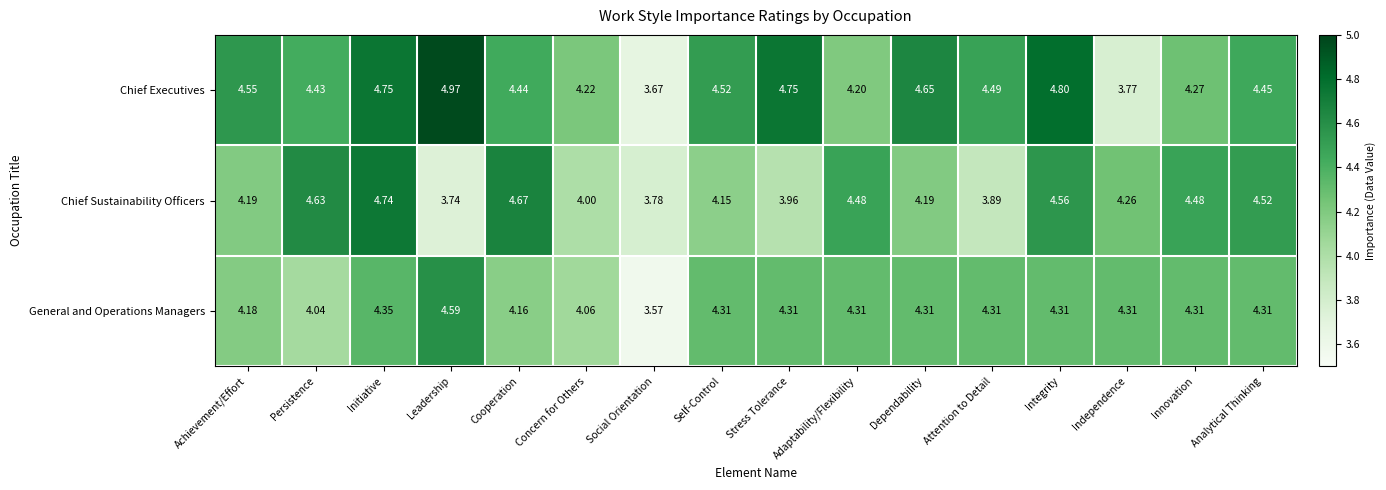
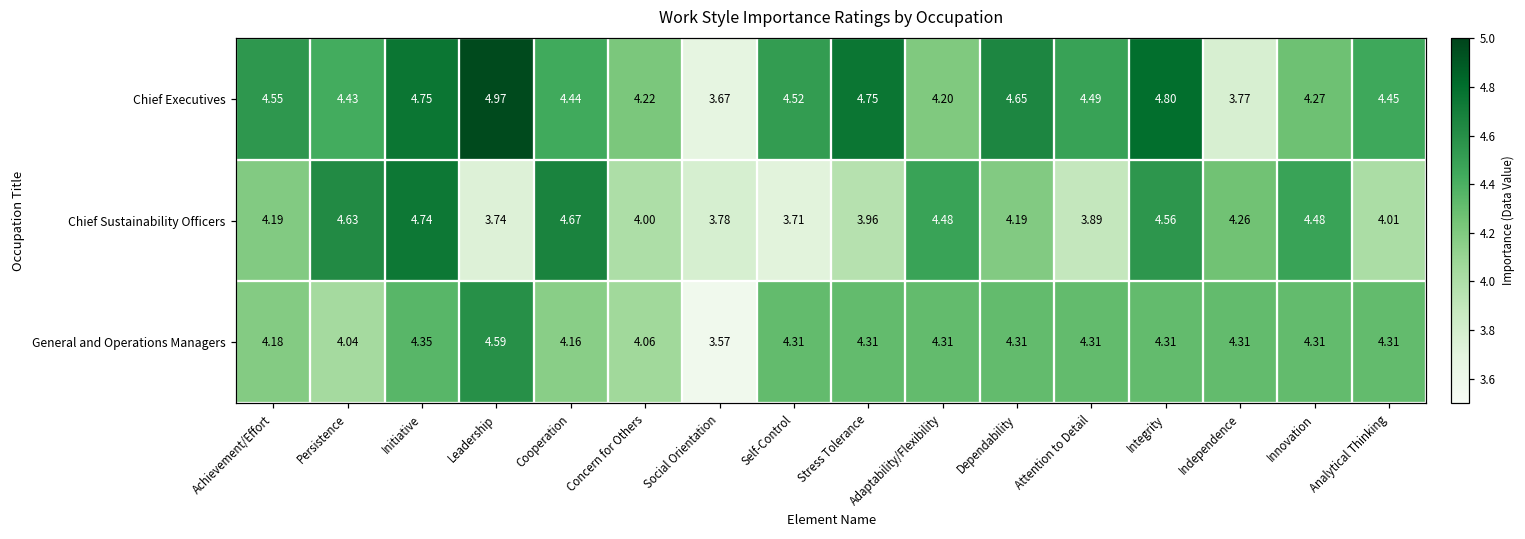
  {
    "Chief Executives": {
      "Achievement/Effort": 4.55,
      "Persistence": 4.43,
      "Initiative": 4.75,
      "Leadership": 4.97,
      "Cooperation": 4.44,
      "Concern for Others": 4.22,
      "Social Orientation": 3.67,
      "Self-Control": 4.52,
      "Stress Tolerance": 4.75,
      "Adaptability/Flexibility": 4.20,
      "Dependability": 4.65,
      "Attention to Detail": 4.49,
      "Integrity": 4.80,
      "Independence": 3.77,
      "Innovation": 4.27,
      "Analytical Thinking": 4.45
    },
    "Chief Sustainability Officers": {
      "Achievement/Effort": 4.19,
      "Persistence": 4.63,
      "Initiative": 4.74,
      "Leadership": 3.74,
      "Cooperation": 4.67,
      "Concern for Others": 4.00,
      "Social Orientation": 3.78,
-     "Self-Control": 4.15,
+     "Self-Control": 3.71,
      "Stress Tolerance": 3.96,
      "Adaptability/Flexibility": 4.48,
      "Dependability": 4.19,
      "Attention to Detail": 3.89,
      "Integrity": 4.56,
      "Independence": 4.26,
      "Innovation": 4.48,
-     "Analytical Thinking": 4.52
+     "Analytical Thinking": 4.01
    },
    "General and Operations Managers": {
      "Achievement/Effort": 4.18,
      "Persistence": 4.04,
      "Initiative": 4.35,
      "Leadership": 4.59,
      "Cooperation": 4.16,
      "Concern for Others": 4.06,
      "Social Orientation": 3.57,
      "Self-Control": 4.31,
      "Stress Tolerance": 4.31,
      "Adaptability/Flexibility": 4.31,
      "Dependability": 4.31,
      "Attention to Detail": 4.31,
      "Integrity": 4.31,
      "Independence": 4.31,
      "Innovation": 4.31,
      "Analytical Thinking": 4.31
    }
  }
